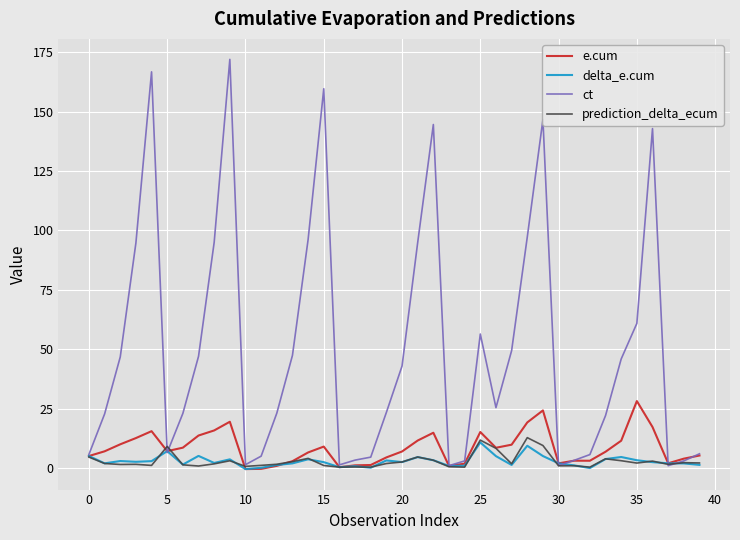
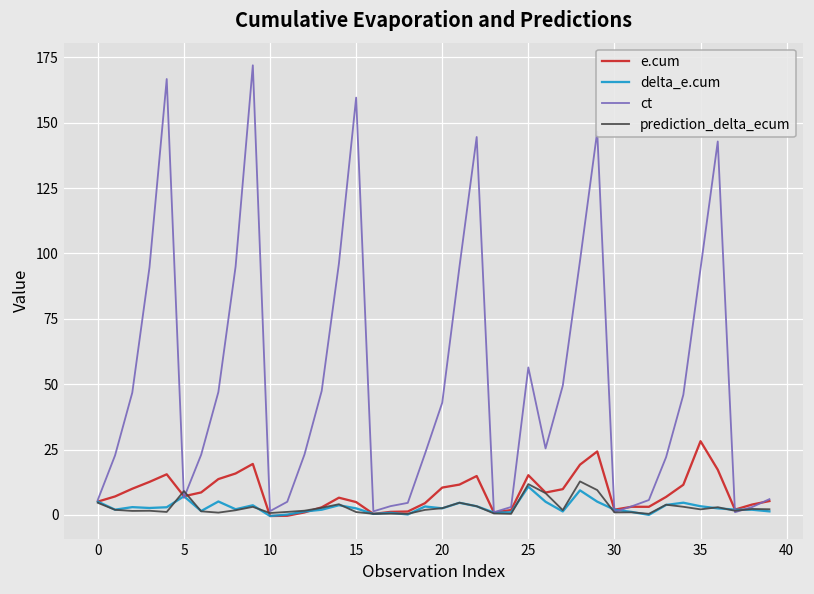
  {
    "e.cum": {
-     "15": 9,
-     "20": 7,
+     "15": 5,
+     "20": 10,
      "25": 15,
      "35": 28
    },
    "delta_e.cum": {
      "15": 2,
      "35": 3
    },
    "ct": {
      "15": 160,
      "20": 43,
      "25": 56,
-     "35": 61
+     "35": 94
    },
    "prediction_delta_ecum": {
      "5": 9,
      "15": 1,
      "35": 2
    }
  }
